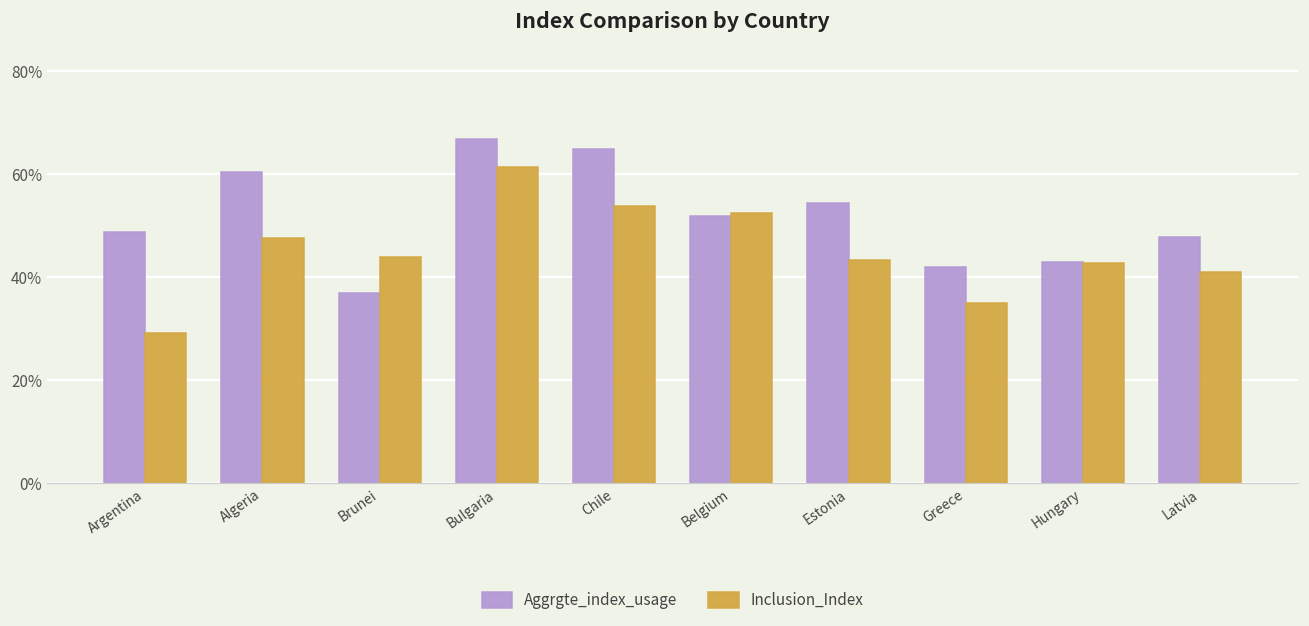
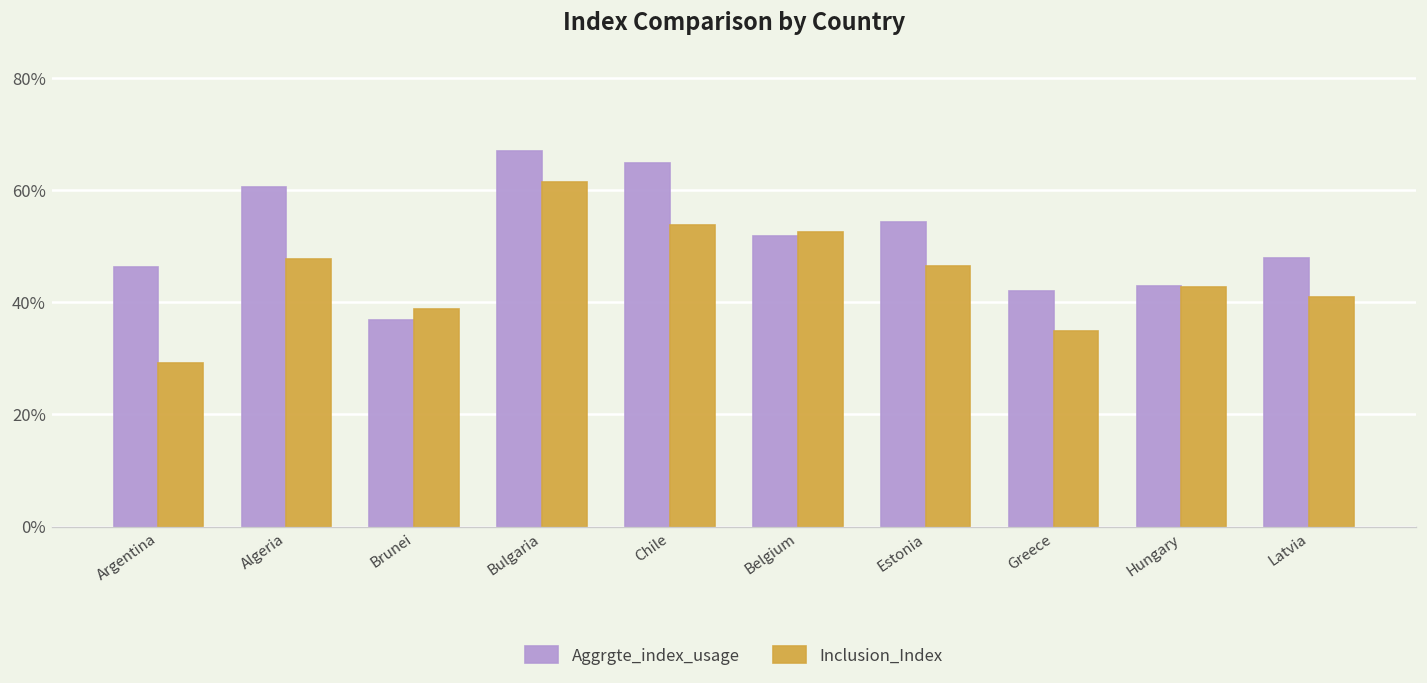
  {
    "Aggrgte_index_usage": {
-     "Argentina": "49%",
+     "Argentina": "46%",
      "Algeria": "61%",
      "Brunei": "37%",
      "Bulgaria": "67%",
      "Chile": "65%",
      "Belgium": "52%",
      "Estonia": "54%",
      "Greece": "42%",
      "Hungary": "43%",
      "Latvia": "48%"
    },
    "Inclusion_Index": {
      "Argentina": "29%",
      "Algeria": "48%",
-     "Brunei": "44%",
+     "Brunei": "39%",
      "Bulgaria": "61%",
      "Chile": "54%",
      "Belgium": "52%",
-     "Estonia": "43%",
+     "Estonia": "46%",
      "Greece": "35%",
      "Hungary": "43%",
      "Latvia": "41%"
    }
  }
